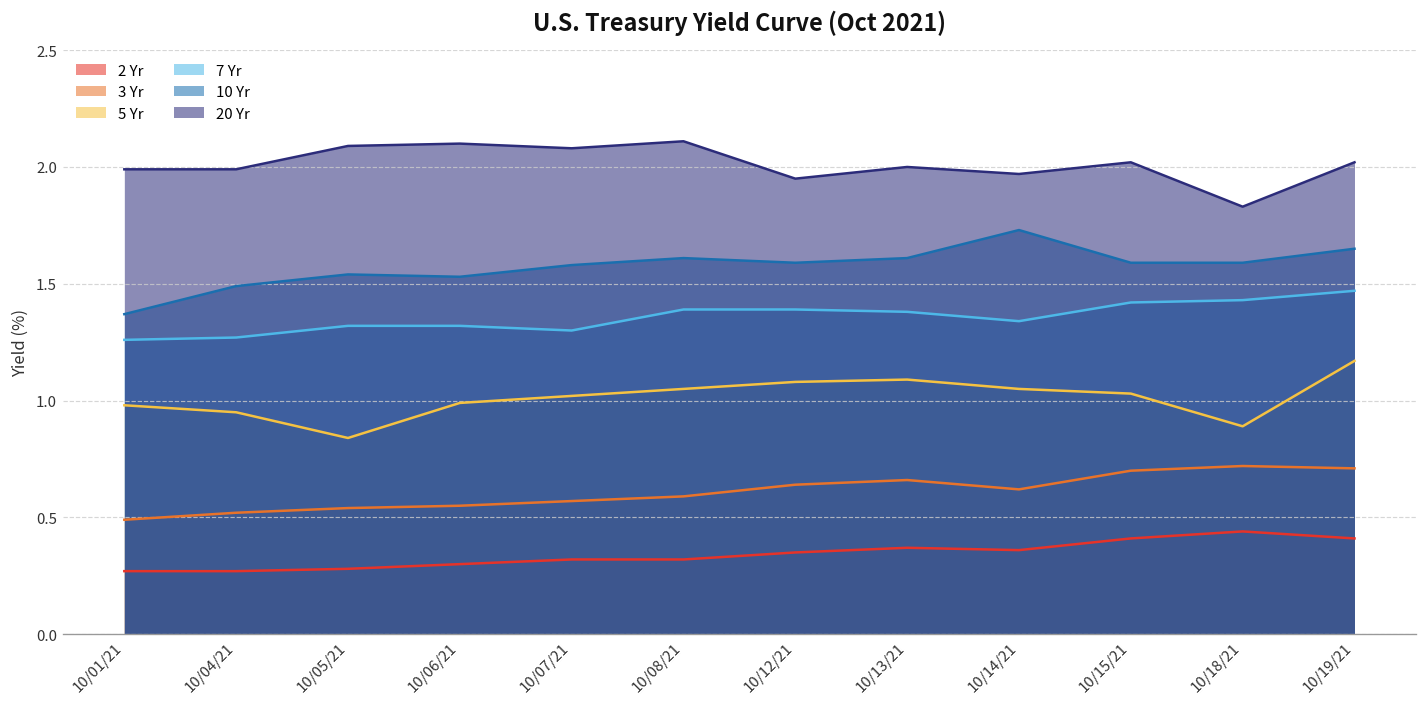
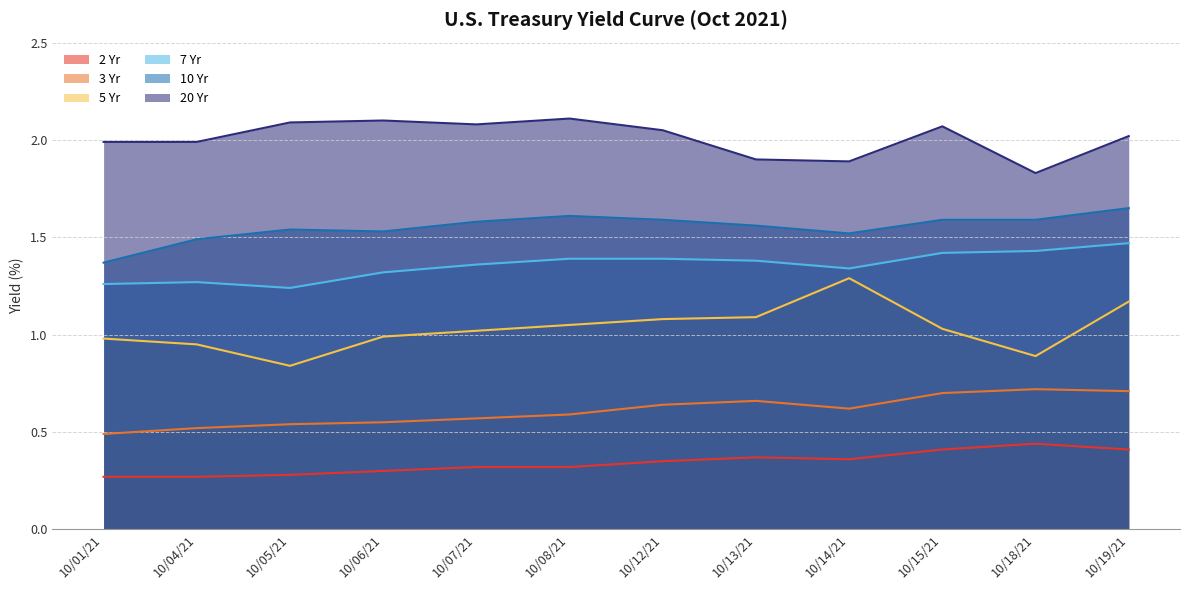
  {
    "5 Yr": {
      "10/01/21": 0.98,
      "10/04/21": 0.95,
      "10/05/21": 0.84,
      "10/06/21": 0.99,
      "10/07/21": 1.02,
      "10/08/21": 1.05,
      "10/12/21": 1.08,
      "10/13/21": 1.09,
-     "10/14/21": 1.05,
+     "10/14/21": 1.29,
      "10/15/21": 1.03,
      "10/18/21": 0.89,
      "10/19/21": 1.17
    },
    "7 Yr": {
      "10/01/21": 1.26,
      "10/04/21": 1.27,
-     "10/05/21": 1.32,
+     "10/05/21": 1.24,
      "10/06/21": 1.32,
-     "10/07/21": 1.30,
+     "10/07/21": 1.36,
      "10/08/21": 1.39,
      "10/12/21": 1.39,
      "10/13/21": 1.38,
      "10/14/21": 1.34,
      "10/15/21": 1.42,
      "10/18/21": 1.43,
      "10/19/21": 1.47
    },
    "10 Yr": {
      "10/01/21": 1.37,
      "10/04/21": 1.49,
      "10/05/21": 1.54,
      "10/06/21": 1.53,
      "10/07/21": 1.58,
      "10/08/21": 1.61,
      "10/12/21": 1.59,
-     "10/13/21": 1.61,
-     "10/14/21": 1.73,
+     "10/13/21": 1.56,
+     "10/14/21": 1.52,
      "10/15/21": 1.59,
      "10/18/21": 1.59,
      "10/19/21": 1.65
    },
    "20 Yr": {
      "10/01/21": 1.99,
      "10/04/21": 1.99,
      "10/05/21": 2.09,
      "10/06/21": 2.10,
      "10/07/21": 2.08,
      "10/08/21": 2.11,
-     "10/12/21": 1.95,
-     "10/13/21": 2.0,
-     "10/14/21": 1.97,
-     "10/15/21": 2.02,
+     "10/12/21": 2.05,
+     "10/13/21": 1.9,
+     "10/14/21": 1.89,
+     "10/15/21": 2.07,
      "10/18/21": 1.83,
      "10/19/21": 2.02
    }
  }
